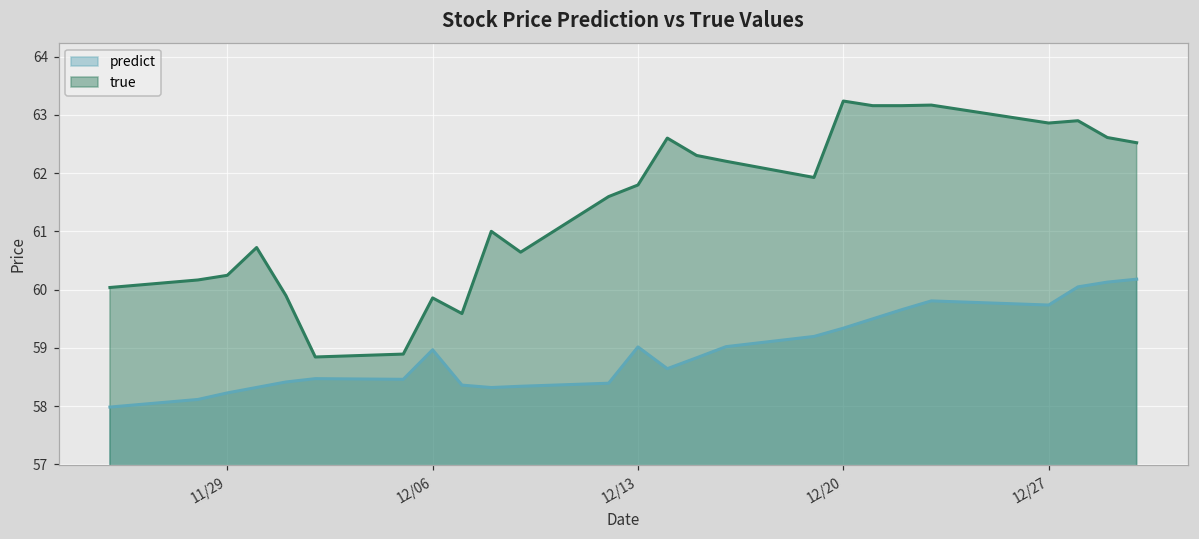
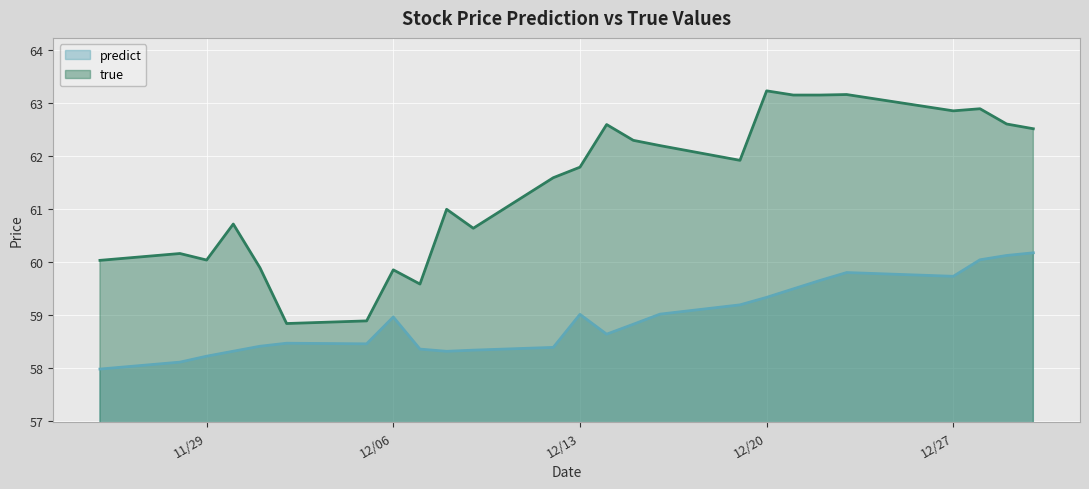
  {
    "predict": {
      "11/29": 58.2,
      "12/06": 59.0,
      "12/13": 59.0,
      "12/20": 59.3,
      "12/27": 59.7
    },
    "true": {
-     "11/29": 60.2,
+     "11/29": 60.0,
      "12/06": 59.9,
      "12/13": 61.8,
      "12/20": 63.2,
      "12/27": 62.9
    }
  }
